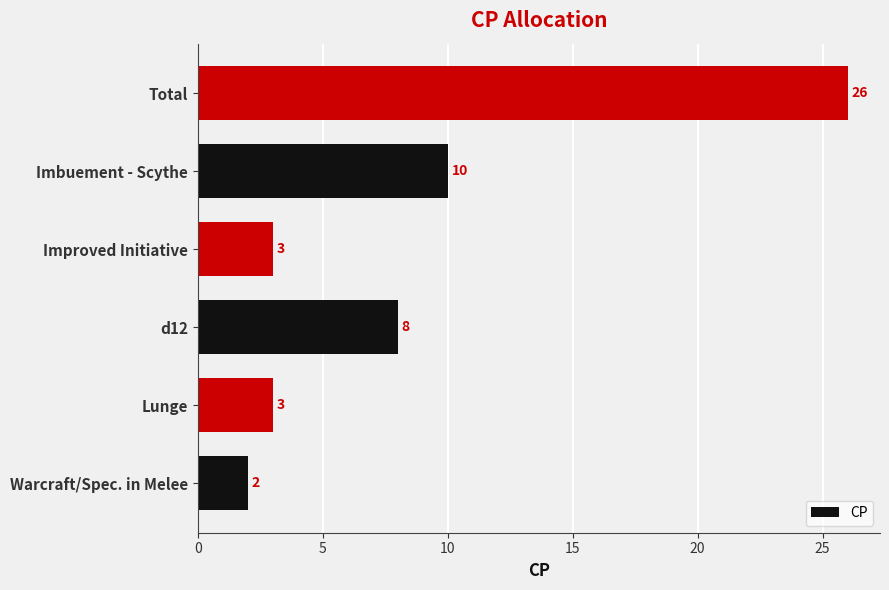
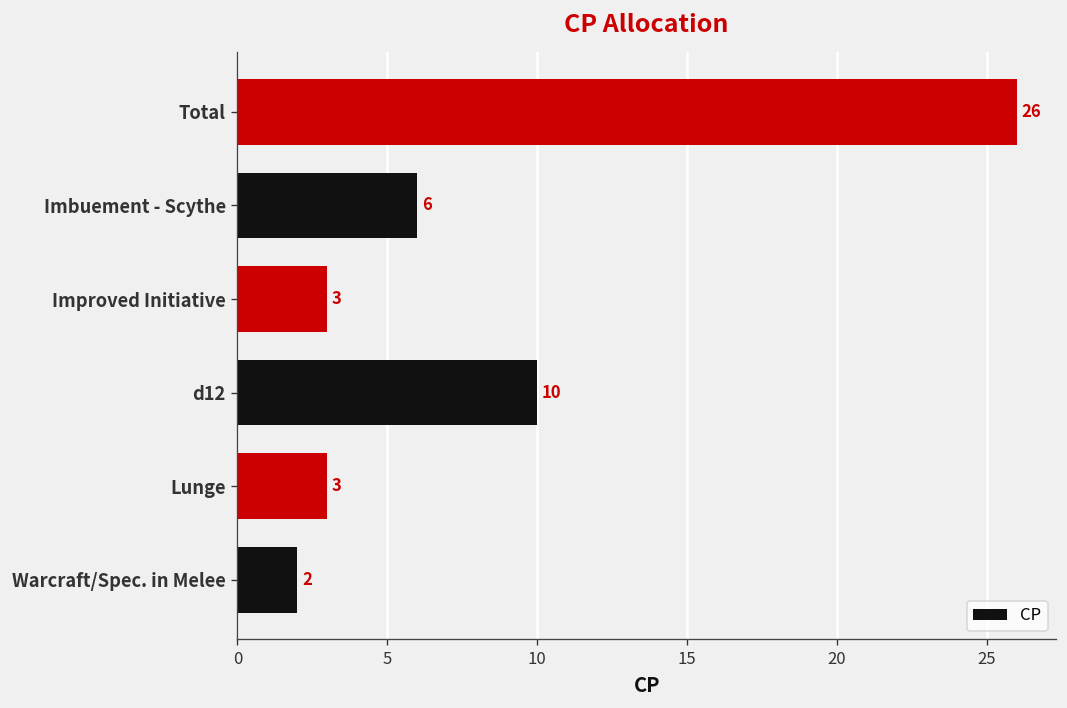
  {
    "Total": 26,
-   "Imbuement - Scythe": 10,
+   "Imbuement - Scythe": 6,
    "Improved Initiative": 3,
-   "d12": 8,
+   "d12": 10,
    "Lunge": 3,
    "Warcraft/Spec. in Melee": 2
  }
